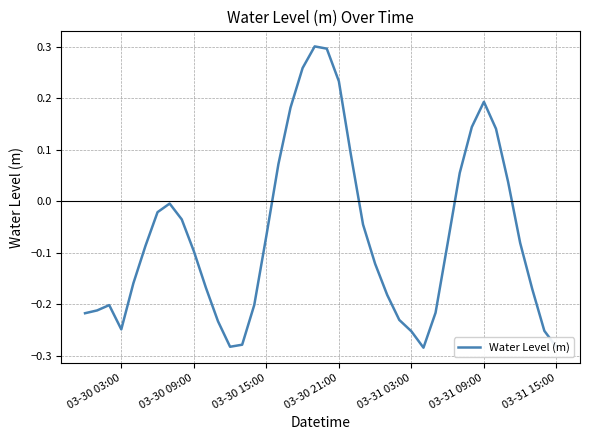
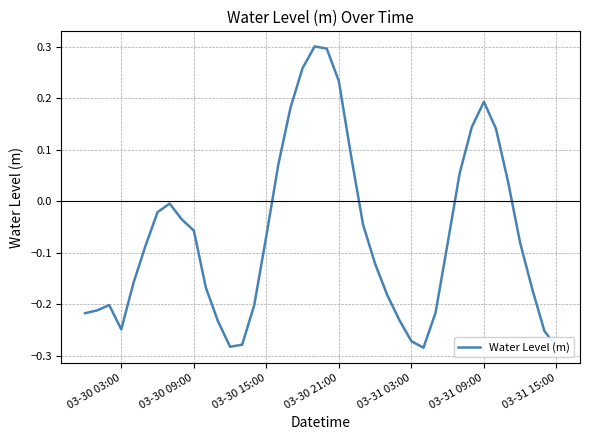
  {
    "03-30 03:00": -0.25,
-   "03-30 09:00": -0.10,
+   "03-30 09:00": -0.06,
    "03-30 15:00": -0.07,
    "03-30 21:00": 0.23,
-   "03-31 03:00": -0.25,
+   "03-31 03:00": -0.27,
    "03-31 09:00": 0.19
  }
